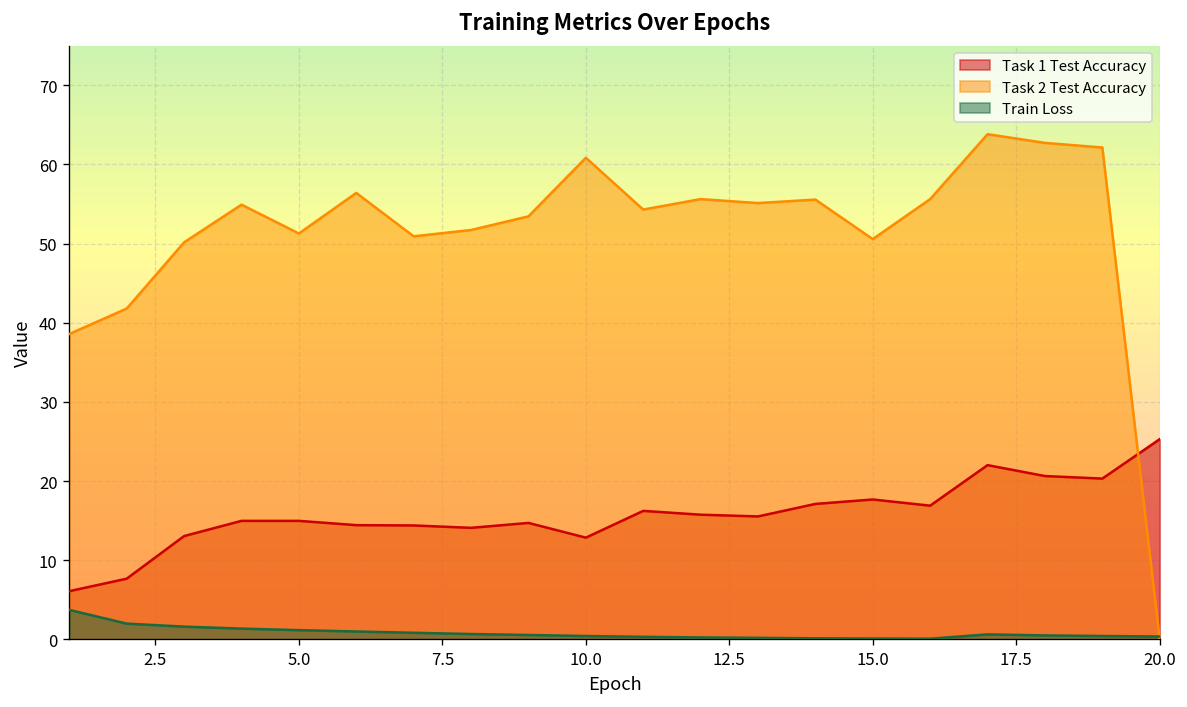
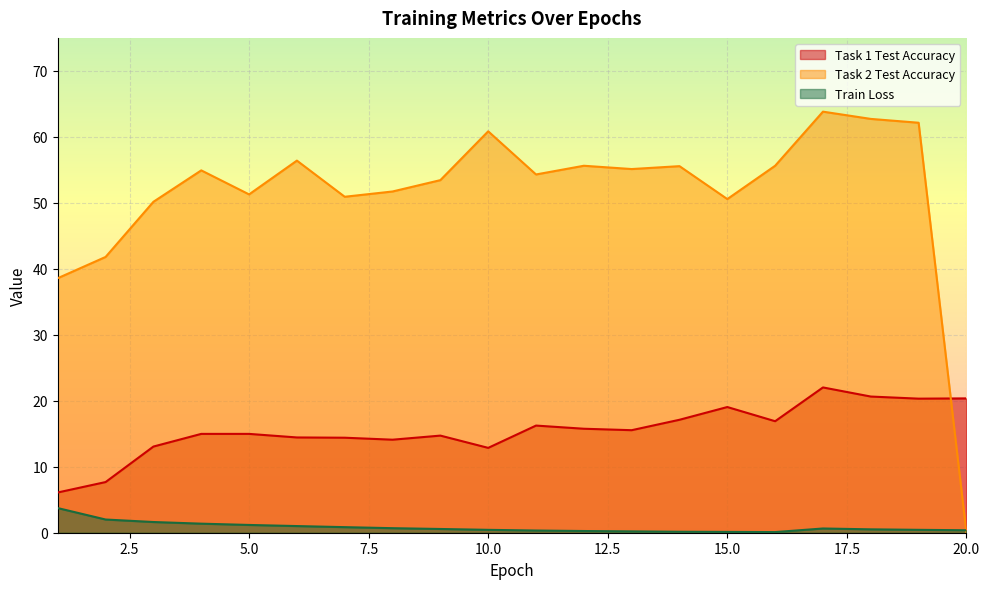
  {
    "Task 1 Test Accuracy": {
      "5.0": 15,
      "10.0": 13,
-     "15.0": 18,
-     "20.0": 25
+     "15.0": 19,
+     "20.0": 20
    },
    "Task 2 Test Accuracy": {
      "5.0": 51,
      "10.0": 61,
      "15.0": 51
    },
    "Train Loss": {
      "5.0": 1,
      "10.0": 0,
      "15.0": 0
    }
  }
